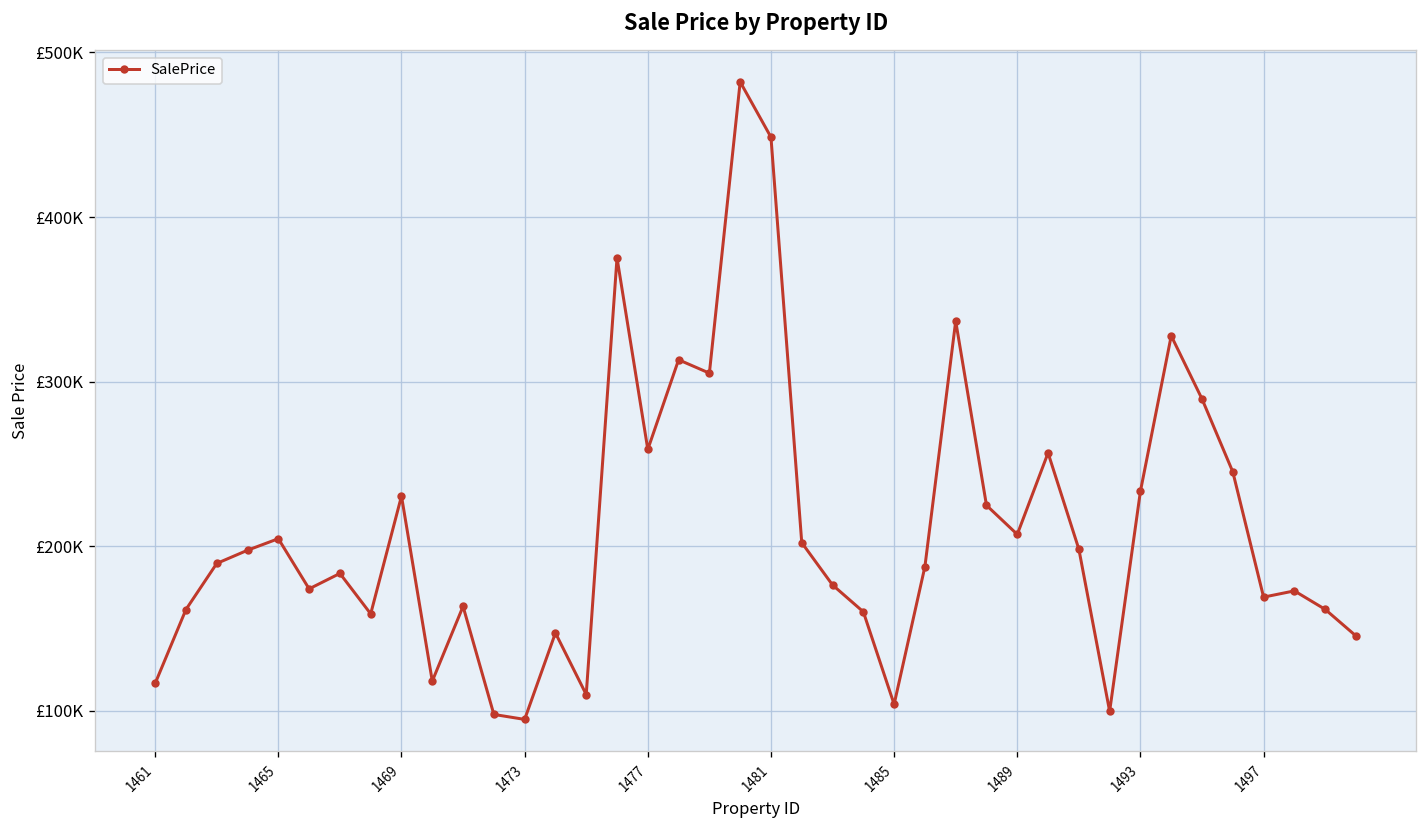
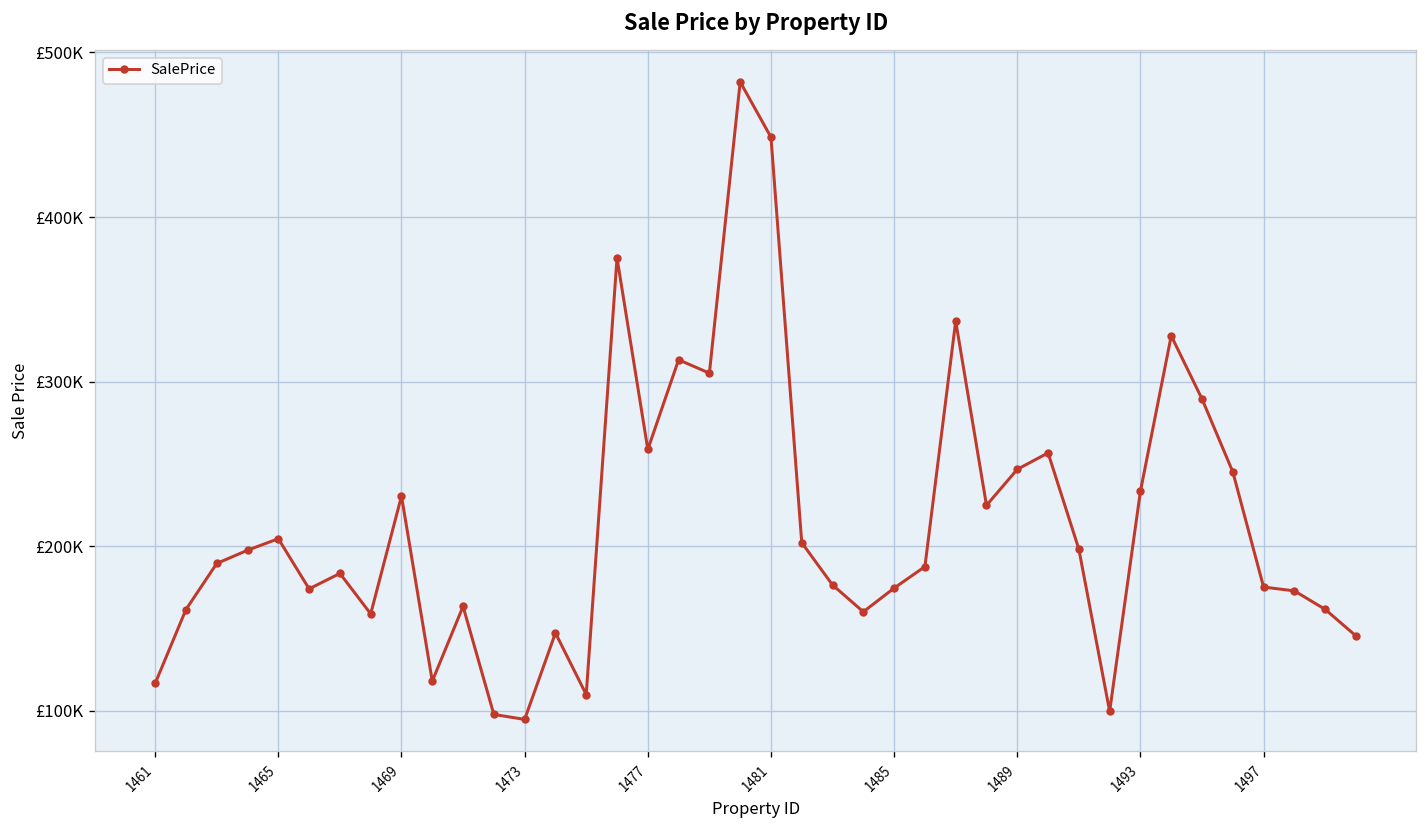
  {
    "1461": "£117000",
    "1465": "£205000",
    "1469": "£230000",
    "1473": "£95000",
    "1477": "£259000",
    "1481": "£449000",
-   "1485": "£104000",
-   "1489": "£207000",
+   "1485": "£175000",
+   "1489": "£247000",
    "1493": "£233000",
-   "1497": "£169000"
+   "1497": "£175000"
  }
